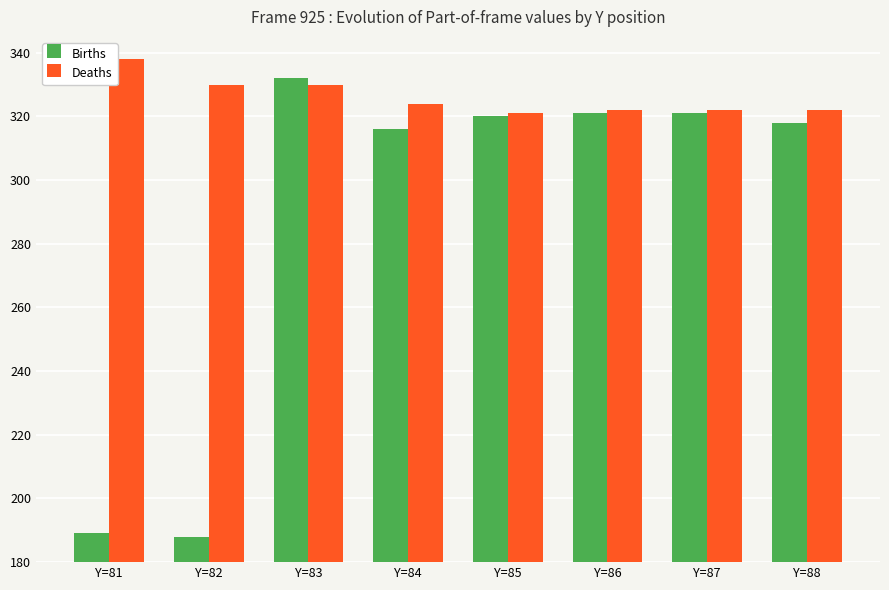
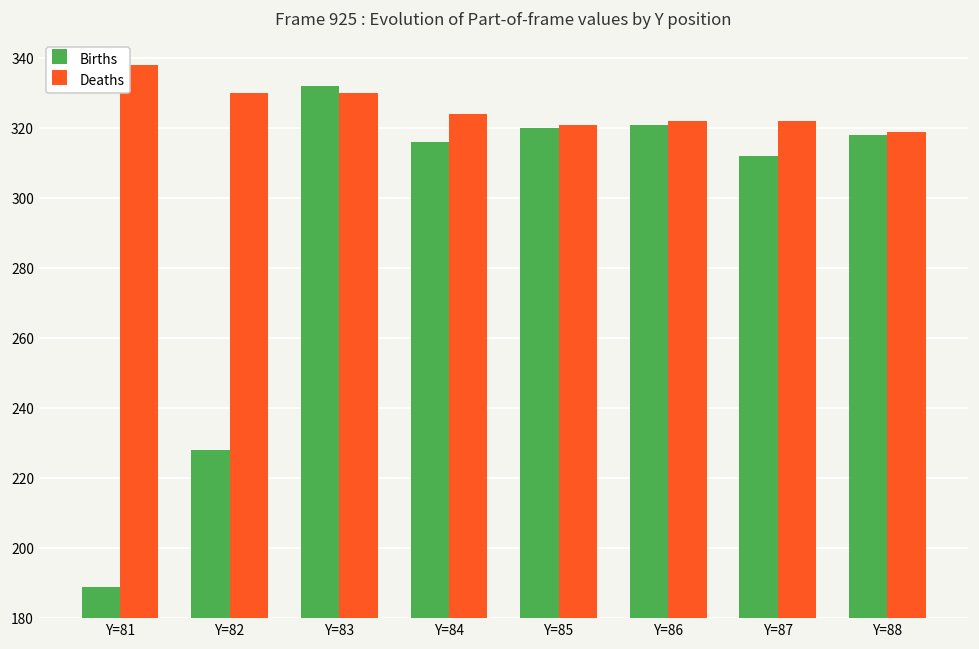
  {
    "Births": {
      "Y=81": 189,
-     "Y=82": 188,
+     "Y=82": 228,
      "Y=83": 332,
      "Y=84": 316,
      "Y=85": 320,
      "Y=86": 321,
-     "Y=87": 321,
+     "Y=87": 312,
      "Y=88": 318
    },
    "Deaths": {
      "Y=81": 338,
      "Y=82": 330,
      "Y=83": 330,
      "Y=84": 324,
      "Y=85": 321,
      "Y=86": 322,
      "Y=87": 322,
-     "Y=88": 322
+     "Y=88": 319
    }
  }
